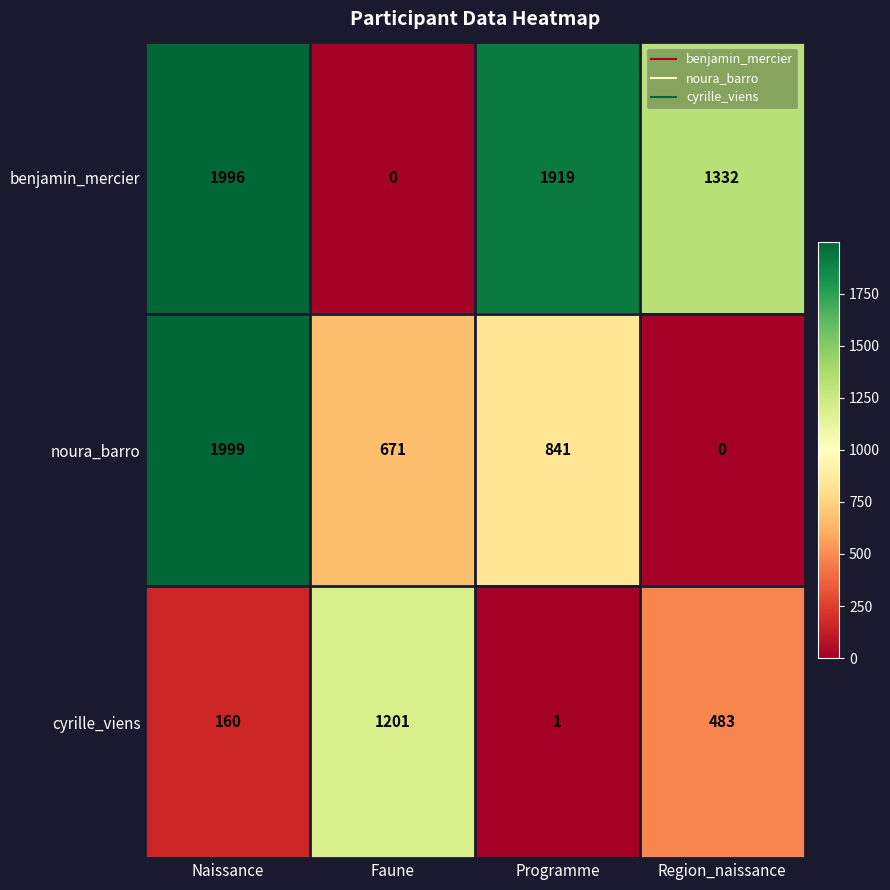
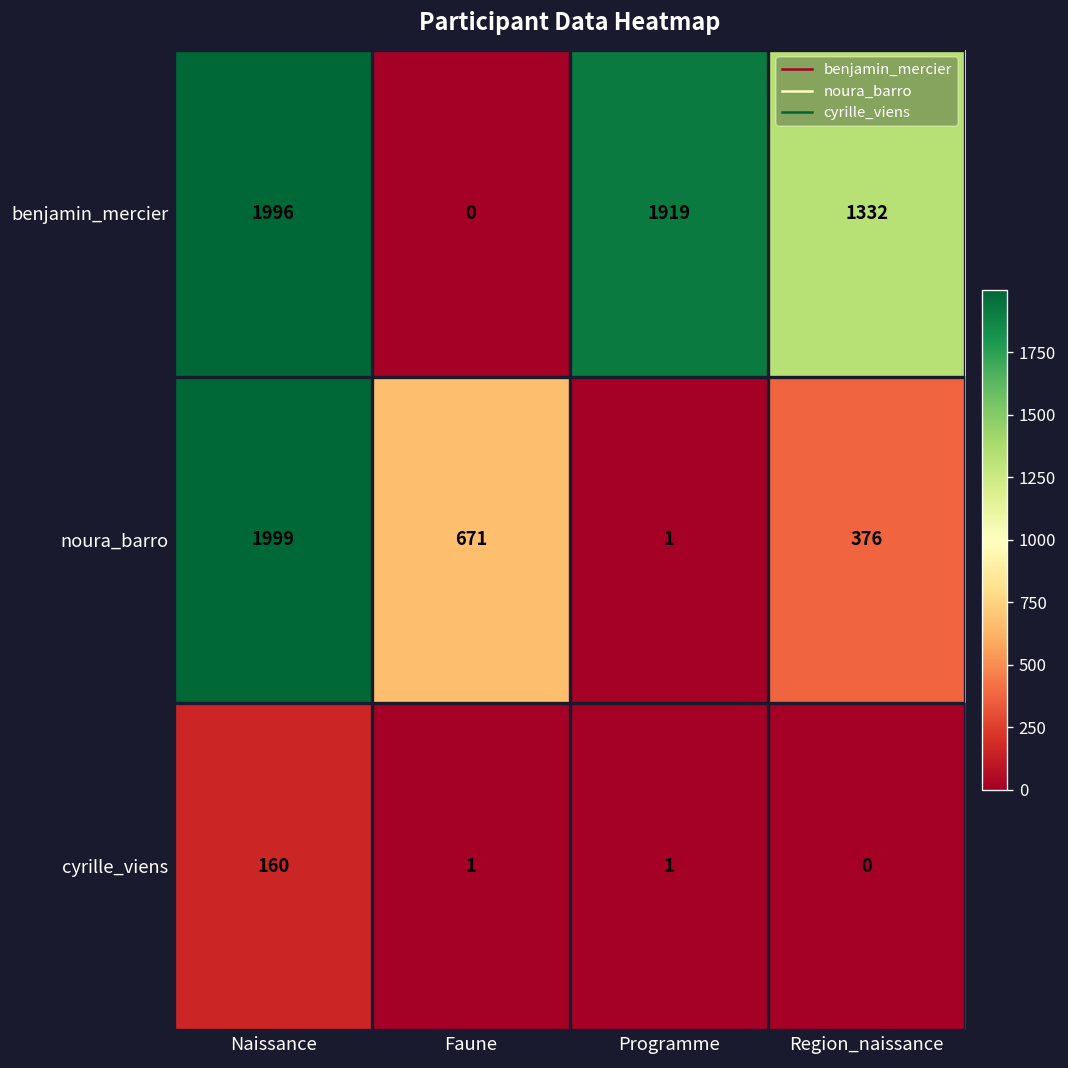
  {
    "benjamin_mercier": {
      "Naissance": 1996,
      "Faune": 0,
      "Programme": 1919,
      "Region_naissance": 1332
    },
    "noura_barro": {
      "Naissance": 1999,
      "Faune": 671,
-     "Programme": 841,
-     "Region_naissance": 0
+     "Programme": 1,
+     "Region_naissance": 376
    },
    "cyrille_viens": {
      "Naissance": 160,
-     "Faune": 1201,
+     "Faune": 1,
      "Programme": 1,
-     "Region_naissance": 483
+     "Region_naissance": 0
    }
  }
